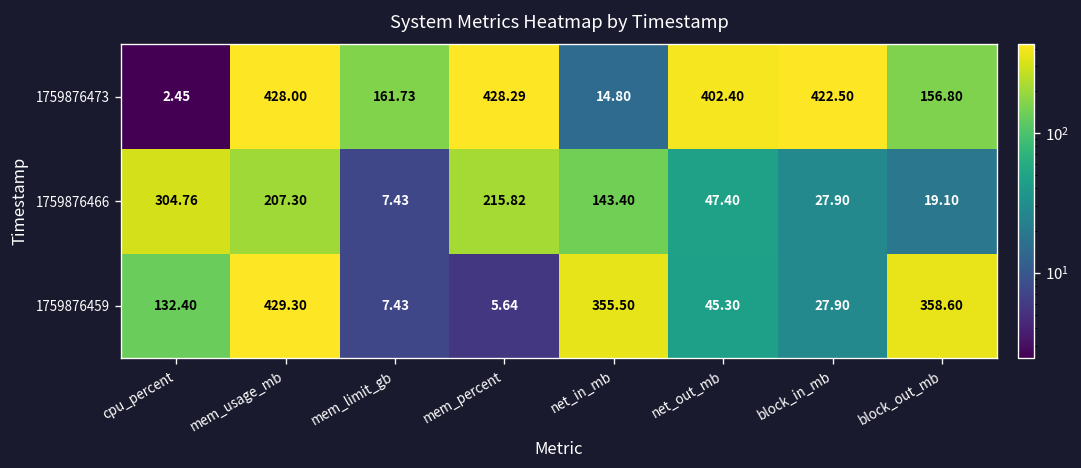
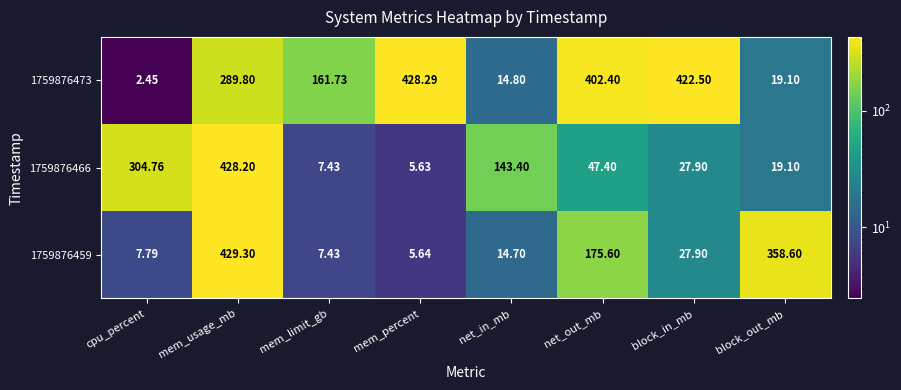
  {
    "1759876473": {
      "cpu_percent": 2.45,
-     "mem_usage_mb": 428.00,
+     "mem_usage_mb": 289.80,
      "mem_limit_gb": 161.73,
      "mem_percent": 428.29,
      "net_in_mb": 14.80,
      "net_out_mb": 402.40,
      "block_in_mb": 422.50,
-     "block_out_mb": 156.80
+     "block_out_mb": 19.10
    },
    "1759876466": {
      "cpu_percent": 304.76,
-     "mem_usage_mb": 207.30,
+     "mem_usage_mb": 428.20,
      "mem_limit_gb": 7.43,
-     "mem_percent": 215.82,
+     "mem_percent": 5.63,
      "net_in_mb": 143.40,
      "net_out_mb": 47.40,
      "block_in_mb": 27.90,
      "block_out_mb": 19.10
    },
    "1759876459": {
-     "cpu_percent": 132.40,
+     "cpu_percent": 7.79,
      "mem_usage_mb": 429.30,
      "mem_limit_gb": 7.43,
      "mem_percent": 5.64,
-     "net_in_mb": 355.50,
-     "net_out_mb": 45.30,
+     "net_in_mb": 14.70,
+     "net_out_mb": 175.60,
      "block_in_mb": 27.90,
      "block_out_mb": 358.60
    }
  }
